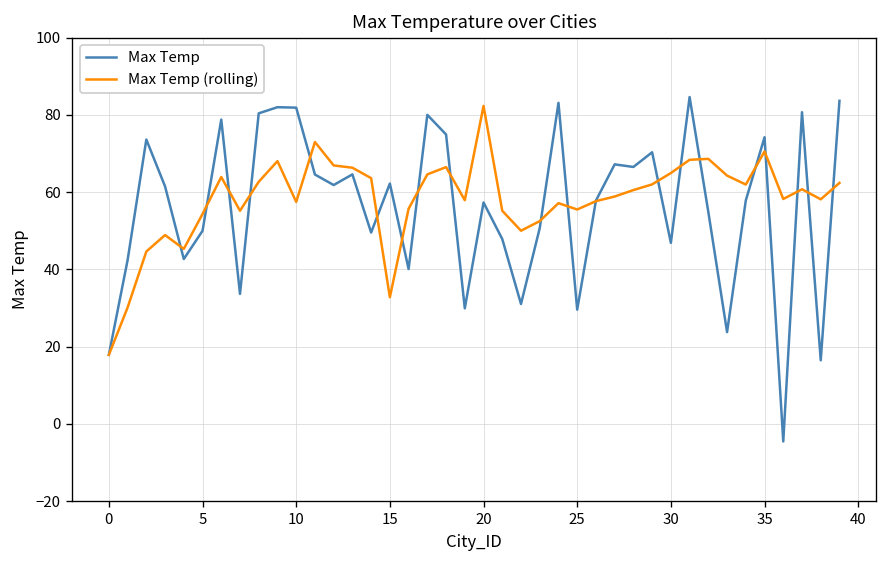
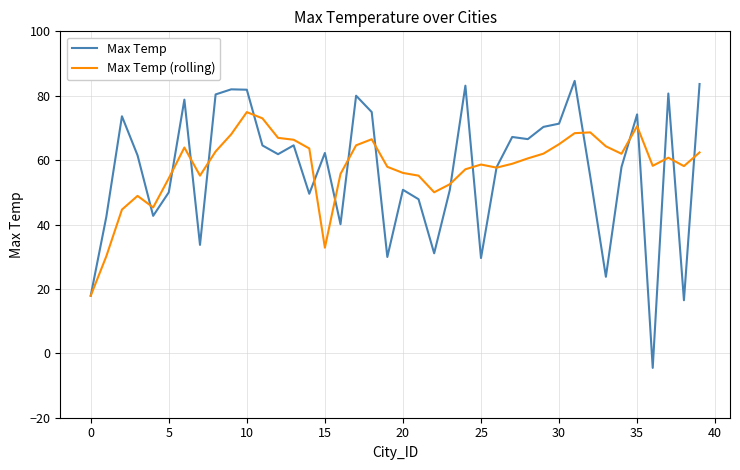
  {
    "Max Temp": {
      "5": 50,
      "10": 82,
      "15": 62,
-     "20": 57,
+     "20": 51,
      "25": 30,
-     "30": 47,
+     "30": 71,
      "35": 74
    },
    "Max Temp (rolling)": {
      "5": 54,
-     "10": 57,
+     "10": 75,
      "15": 33,
-     "20": 82,
-     "25": 56,
+     "20": 56,
+     "25": 59,
      "30": 65,
      "35": 71
    }
  }
